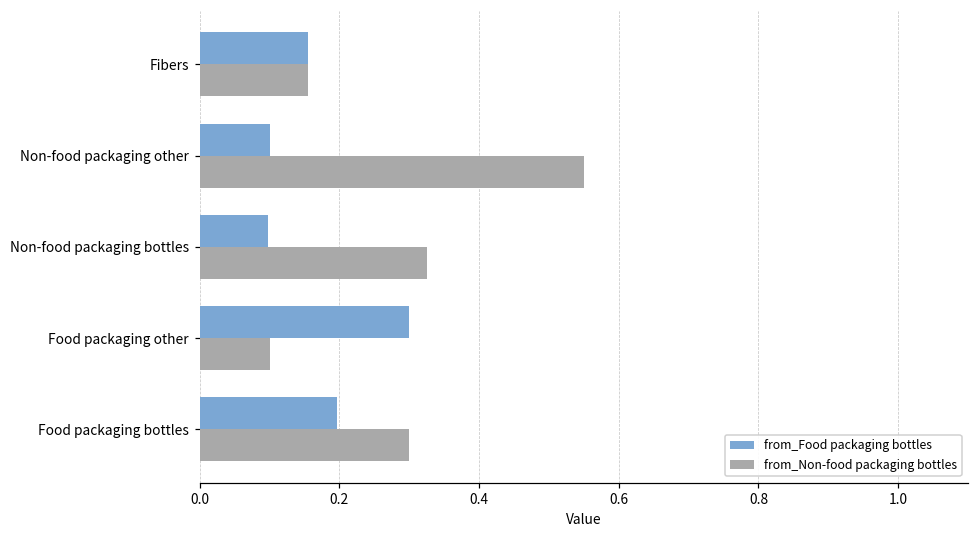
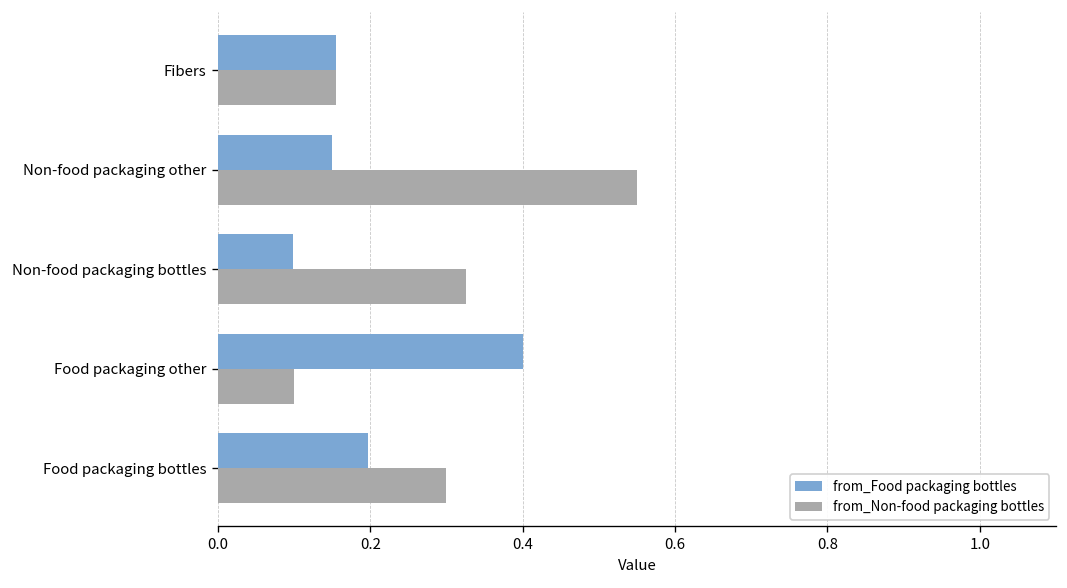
  {
    "from_Food packaging bottles": {
      "Fibers": 0.16,
-     "Non-food packaging other": 0.10,
+     "Non-food packaging other": 0.15,
      "Non-food packaging bottles": 0.10,
-     "Food packaging other": 0.3,
+     "Food packaging other": 0.4,
      "Food packaging bottles": 0.20
    },
    "from_Non-food packaging bottles": {
      "Fibers": 0.16,
      "Non-food packaging other": 0.55,
      "Non-food packaging bottles": 0.33,
      "Food packaging other": 0.10,
      "Food packaging bottles": 0.30
    }
  }
